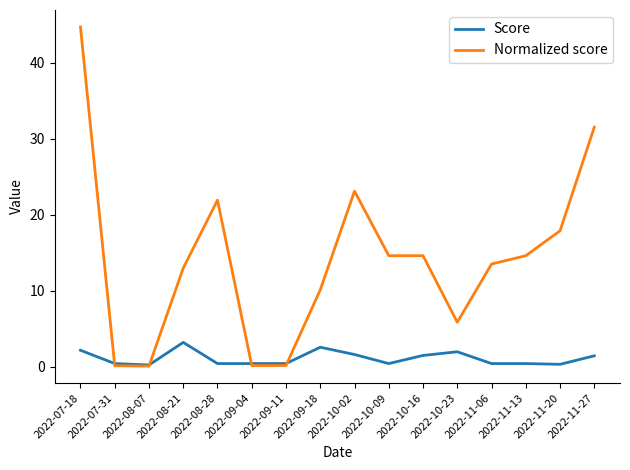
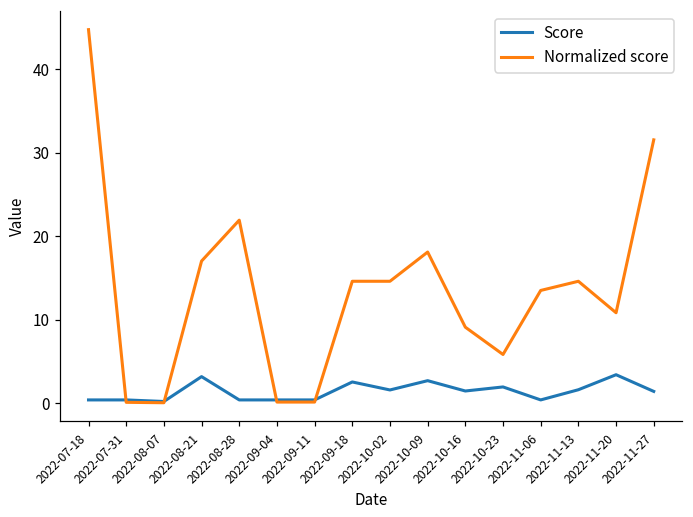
  {
    "Score": {
-     "2022-07-18": 2,
+     "2022-07-18": 0,
      "2022-08-21": 3,
      "2022-08-28": 0,
      "2022-09-18": 3,
      "2022-10-02": 2,
-     "2022-10-09": 0,
+     "2022-10-09": 3,
      "2022-10-16": 1,
      "2022-10-23": 2,
      "2022-11-06": 0,
-     "2022-11-13": 0,
-     "2022-11-20": 0,
+     "2022-11-13": 2,
+     "2022-11-20": 3,
      "2022-11-27": 1
    },
    "Normalized score": {
      "2022-07-18": 45,
-     "2022-08-21": 13,
+     "2022-08-21": 17,
      "2022-08-28": 22,
-     "2022-09-18": 10,
-     "2022-10-02": 23,
-     "2022-10-09": 15,
-     "2022-10-16": 15,
+     "2022-09-18": 15,
+     "2022-10-02": 15,
+     "2022-10-09": 18,
+     "2022-10-16": 9,
      "2022-10-23": 6,
      "2022-11-06": 14,
      "2022-11-13": 15,
-     "2022-11-20": 18,
+     "2022-11-20": 11,
      "2022-11-27": 32
    }
  }
